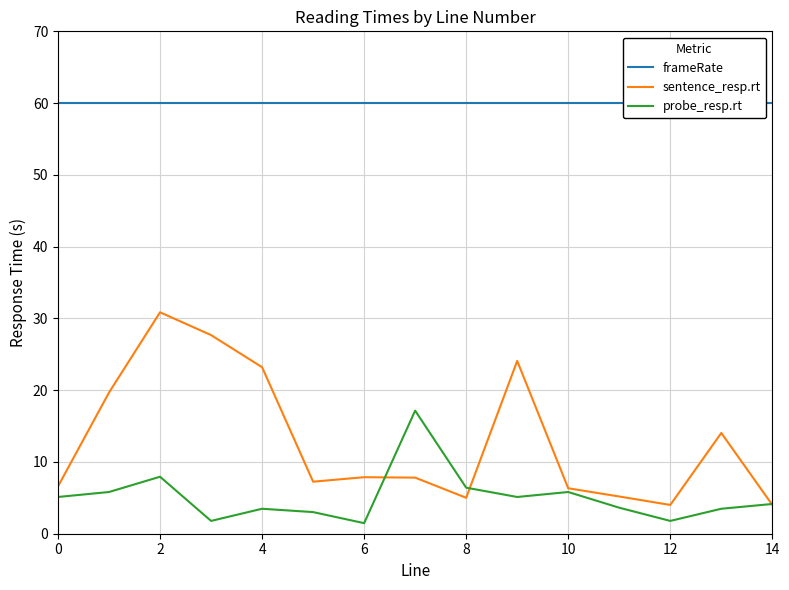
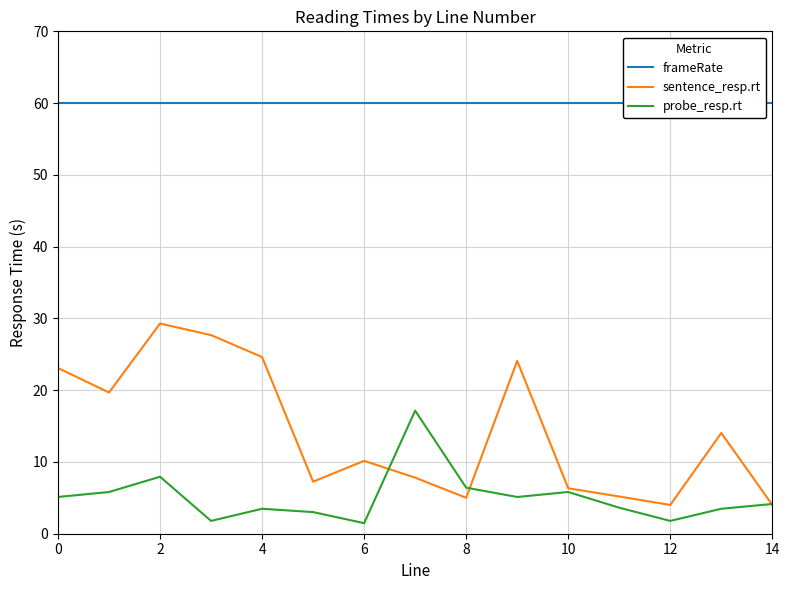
  {
    "frameRate": {
      "0": 60,
      "2": 60,
      "4": 60,
      "6": 60,
      "8": 60,
      "10": 60,
      "14": 60
    },
    "sentence_resp.rt": {
-     "0": 7,
-     "2": 31,
-     "4": 23,
-     "6": 8,
+     "0": 23,
+     "2": 29,
+     "4": 25,
+     "6": 10,
      "8": 5,
      "10": 6,
      "12": 4
    },
    "probe_resp.rt": {
      "0": 5,
      "2": 8,
      "4": 3,
      "6": 1,
      "8": 6,
      "10": 6,
      "12": 2
    }
  }
